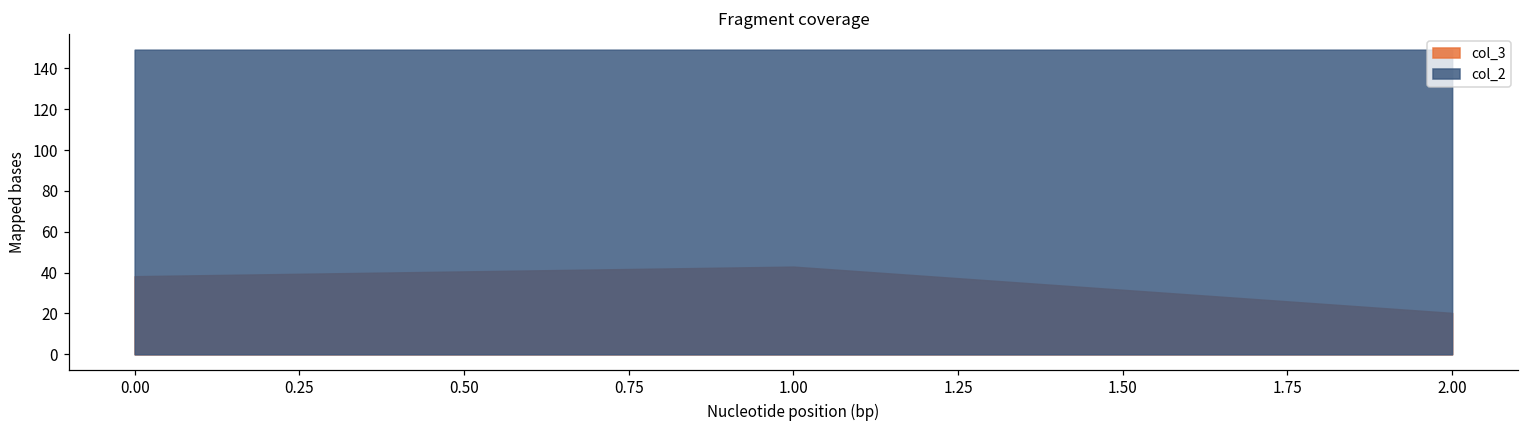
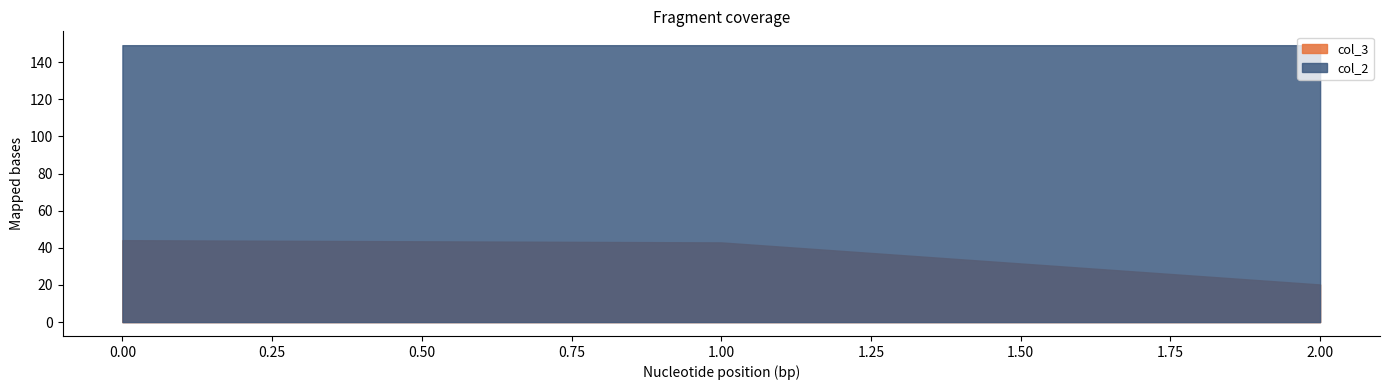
  {
    "col_3": {
-     "0.00": 38,
+     "0.00": 44,
      "1.00": 43,
      "2.00": 20
    },
    "col_2": {
      "0.00": 149,
      "1.00": 149
    }
  }
